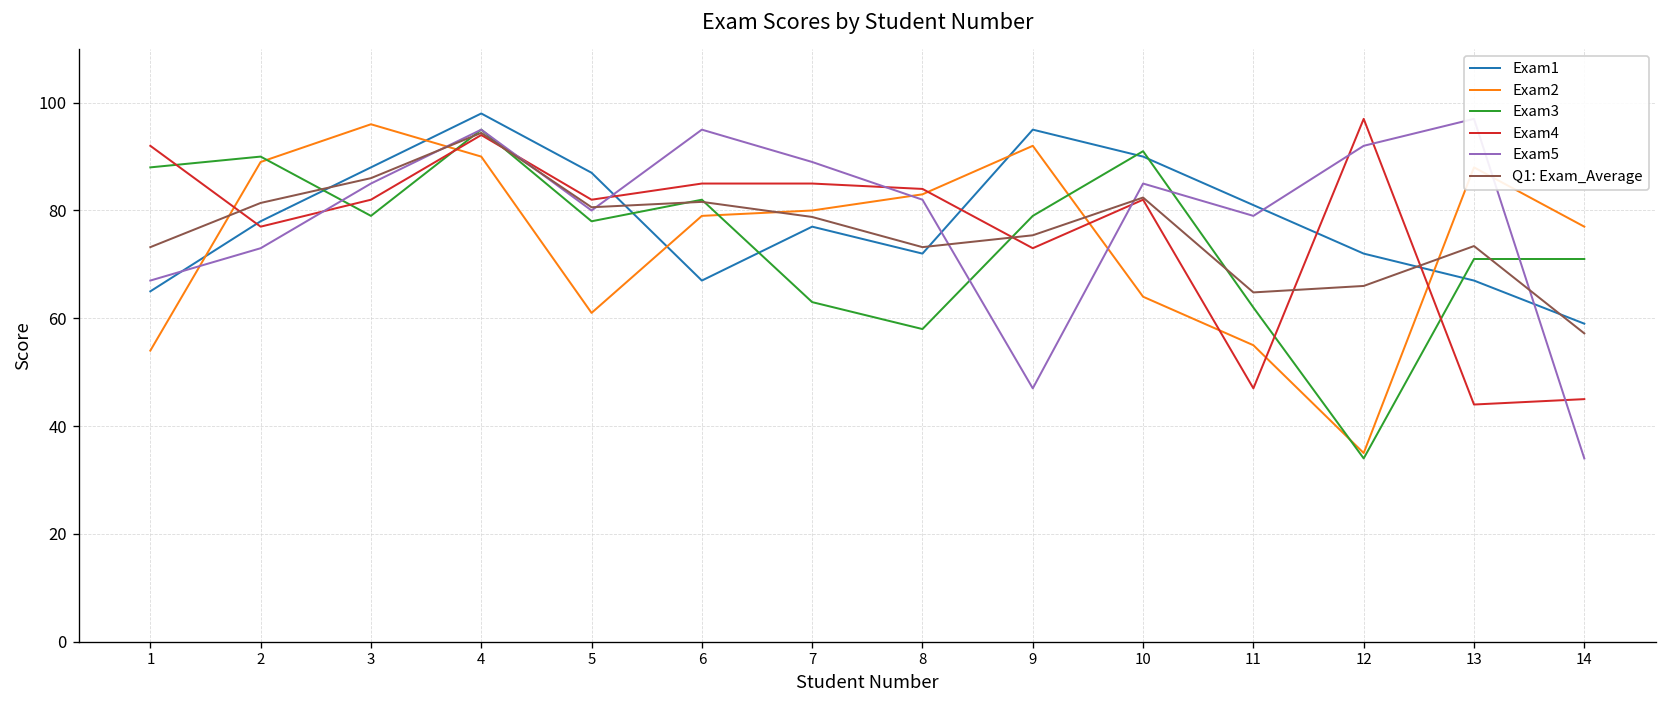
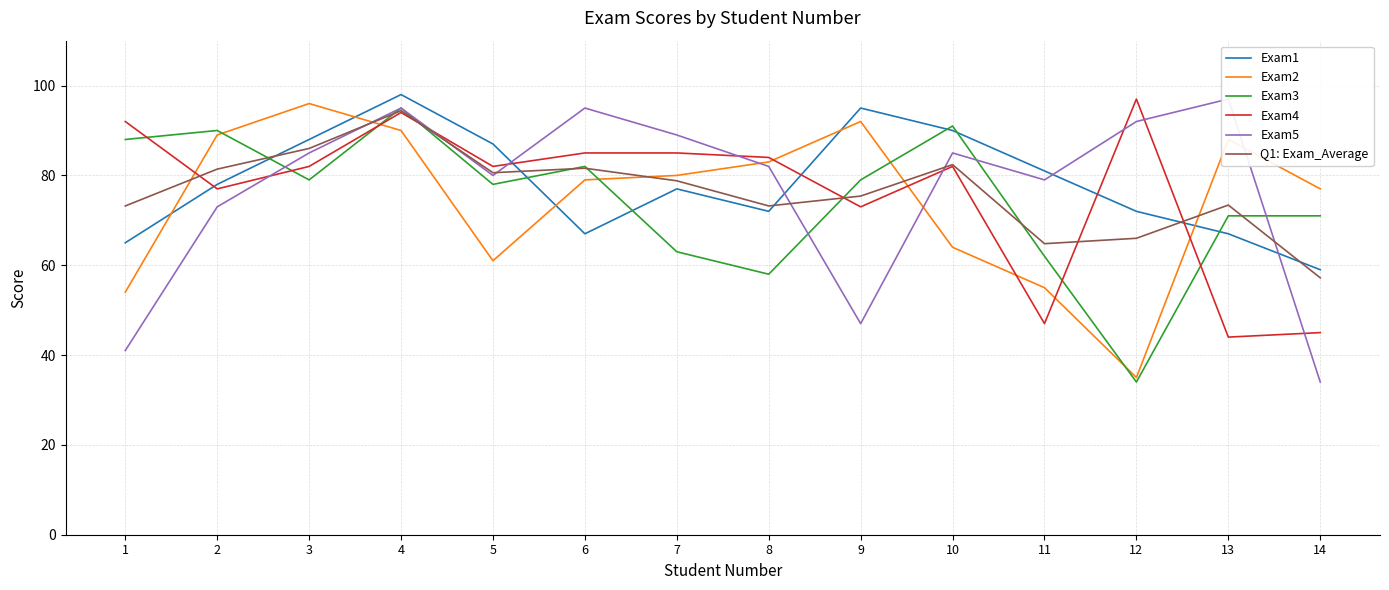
  {
    "Exam1": {
      "1": 65,
      "2": 78,
      "3": 88,
      "4": 98,
      "5": 87,
      "6": 67,
      "7": 77,
      "8": 72,
      "9": 95,
      "10": 90,
      "11": 81,
      "12": 72,
      "13": 67,
      "14": 59
    },
    "Exam2": {
      "1": 54,
      "2": 89,
      "3": 96,
      "4": 90,
      "5": 61,
      "6": 79,
      "7": 80,
      "8": 83,
      "9": 92,
      "10": 64,
      "11": 55,
      "12": 35,
      "14": 77
    },
    "Exam3": {
      "1": 88,
      "2": 90,
      "3": 79,
      "5": 78,
      "7": 63,
      "8": 58,
      "9": 79,
      "10": 91,
      "11": 62,
      "12": 34,
      "13": 71,
      "14": 71
    },
    "Exam4": {
      "1": 92,
      "2": 77,
      "3": 82,
      "5": 82,
      "6": 85,
      "7": 85,
      "8": 84,
      "9": 73,
      "11": 47,
      "12": 97,
      "13": 44,
      "14": 45
    },
    "Exam5": {
-     "1": 67,
+     "1": 41,
      "2": 73,
      "3": 85,
      "5": 80,
      "6": 95,
      "7": 89,
      "8": 82,
      "9": 47,
      "10": 85,
      "11": 79,
      "12": 92,
      "14": 34
    },
    "Q1: Exam_Average": {
      "1": 73,
      "2": 81,
      "3": 86,
      "5": 81,
      "7": 79,
      "8": 73,
      "9": 75,
      "11": 65,
      "12": 66,
      "13": 73,
      "14": 57
    }
  }
